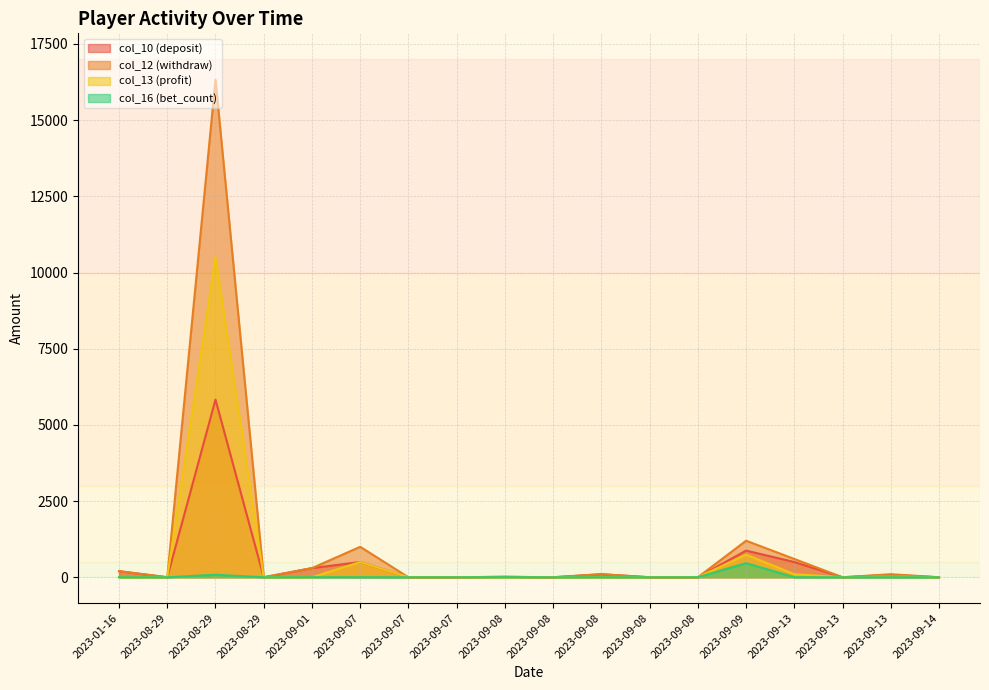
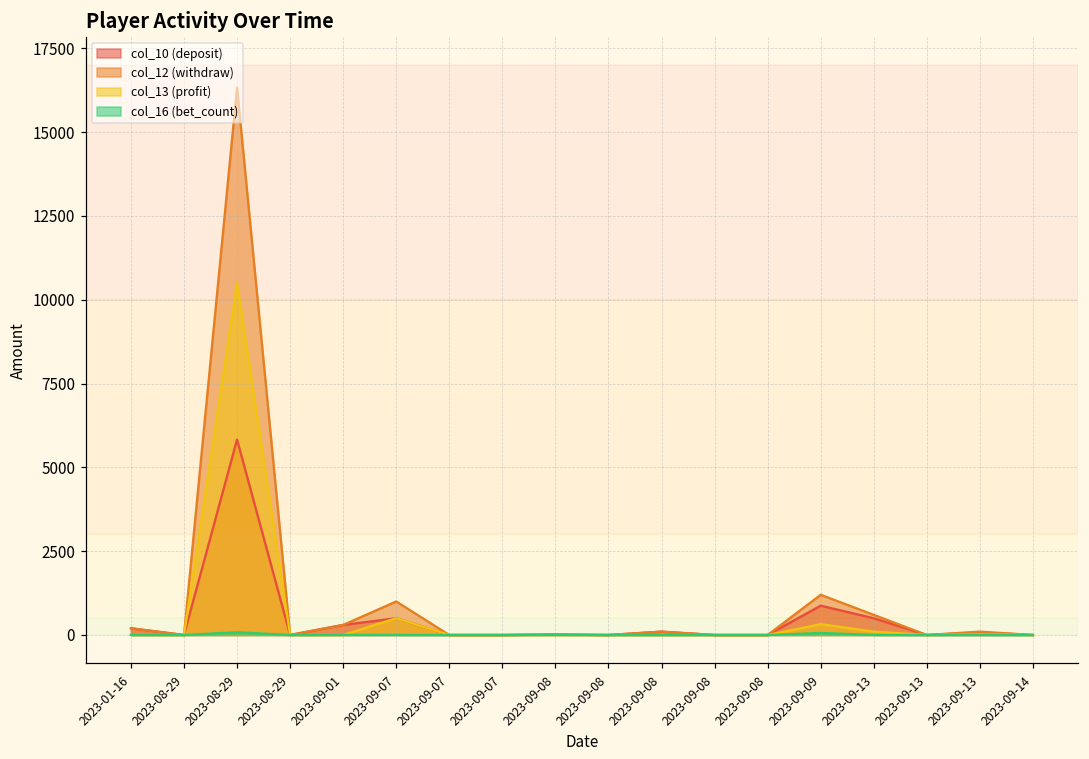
  {
    "col_13 (profit)": {
-     "2023-09-09": 700
+     "2023-09-09": 300
    },
    "col_16 (bet_count)": {
-     "2023-09-09": 500
+     "2023-09-09": 100
    }
  }
